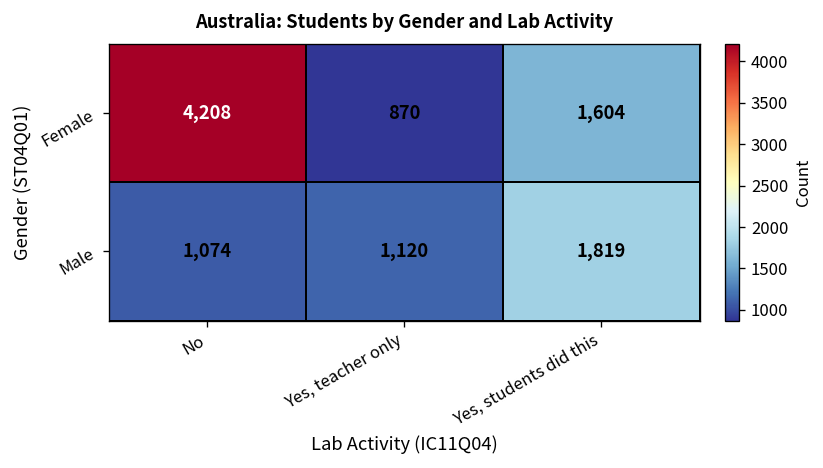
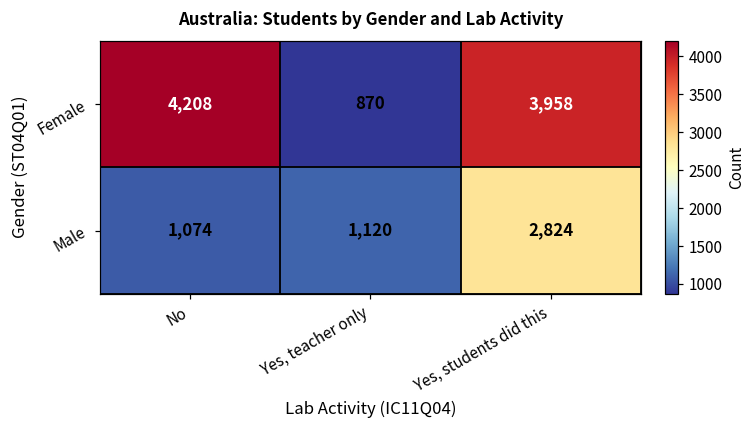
  {
    "Female": {
      "No": "4,208",
      "Yes, teacher only": "870",
-     "Yes, students did this": "1,604"
+     "Yes, students did this": "3,958"
    },
    "Male": {
      "No": "1,074",
      "Yes, teacher only": "1,120",
-     "Yes, students did this": "1,819"
+     "Yes, students did this": "2,824"
    }
  }
